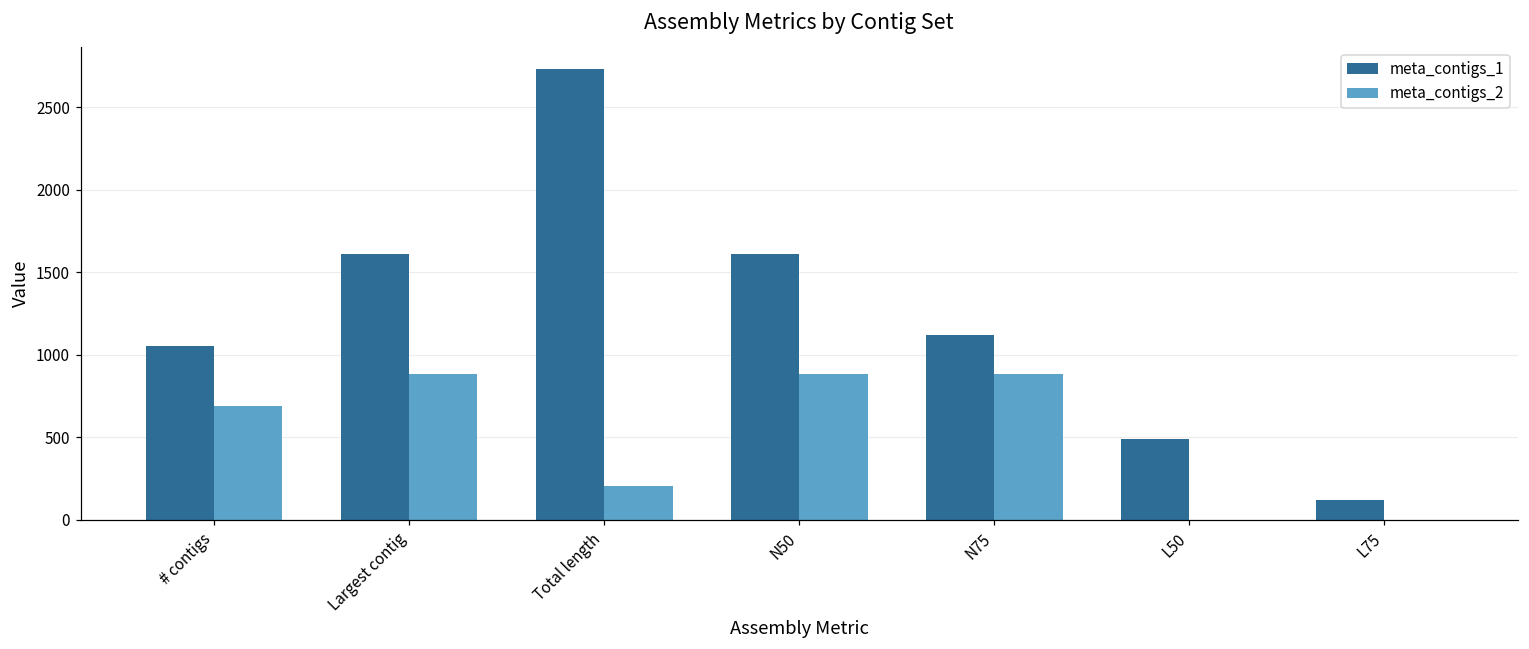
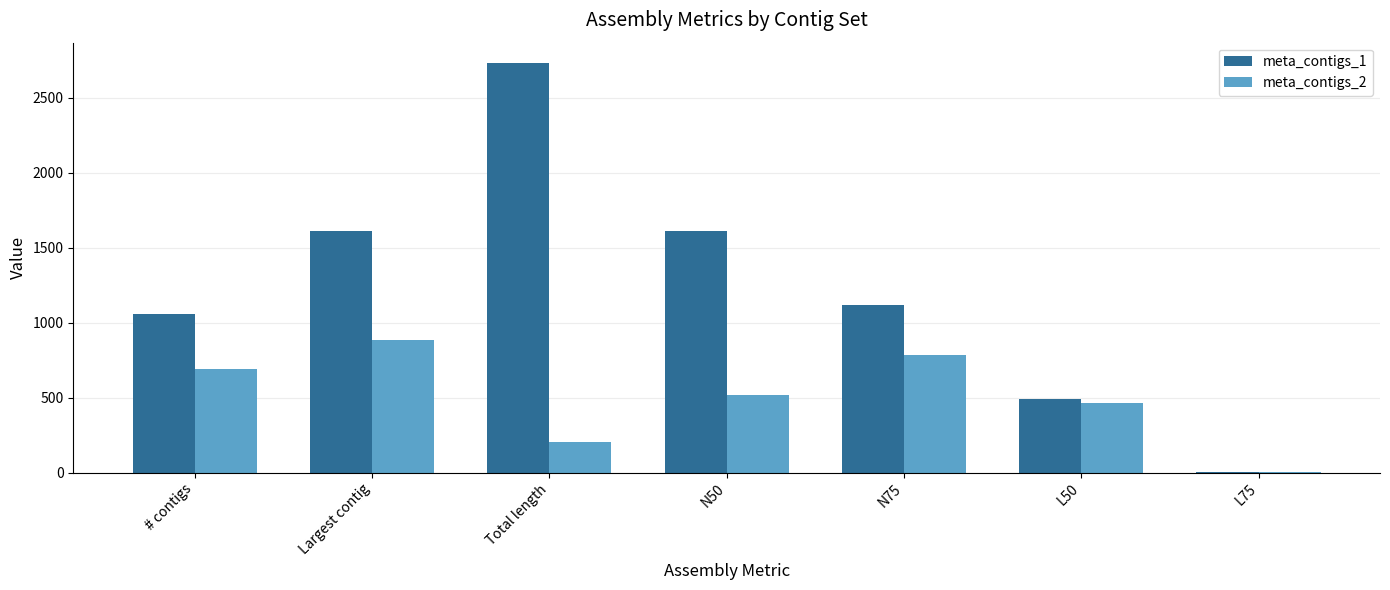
  {
    "meta_contigs_1": {
      "# contigs": 1060,
      "Largest contig": 1610,
      "Total length": 2730,
      "N50": 1610,
      "N75": 1120,
      "L50": 490,
-     "L75": 120
+     "L75": 0
    },
    "meta_contigs_2": {
      "# contigs": 690,
      "Largest contig": 890,
      "Total length": 210,
-     "N50": 890,
-     "N75": 890,
-     "L50": 0
+     "N50": 520,
+     "N75": 790,
+     "L50": 470
    }
  }
